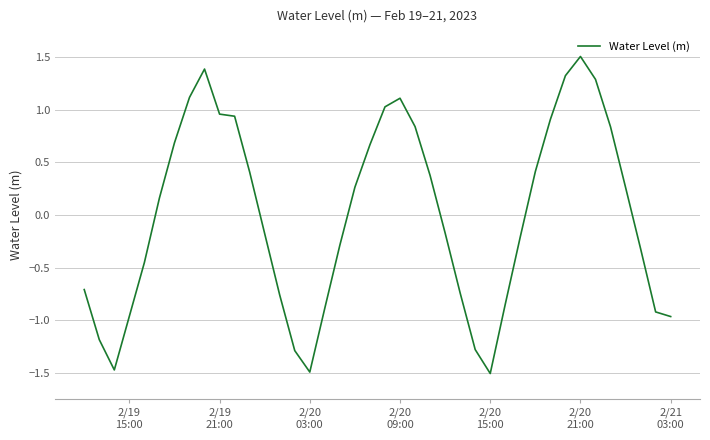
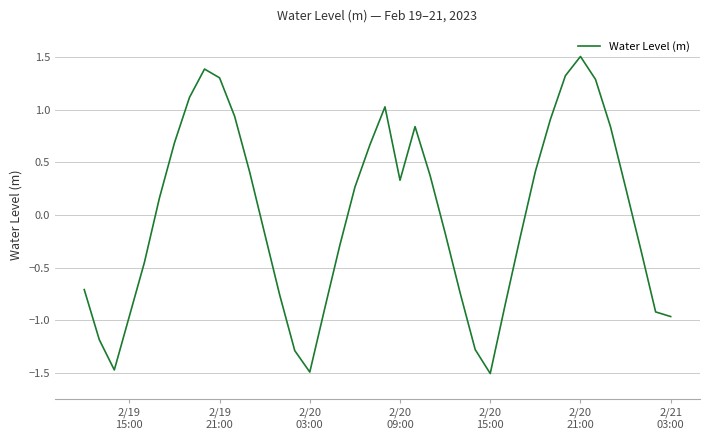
  {
    "2/19 15:00": -0.96,
-   "2/19 21:00": 0.96,
+   "2/19 21:00": 1.30,
    "2/20 03:00": -1.49,
-   "2/20 09:00": 1.11,
+   "2/20 09:00": 0.33,
    "2/20 15:00": -1.50,
    "2/20 21:00": 1.50,
    "2/21 03:00": -0.96
  }
